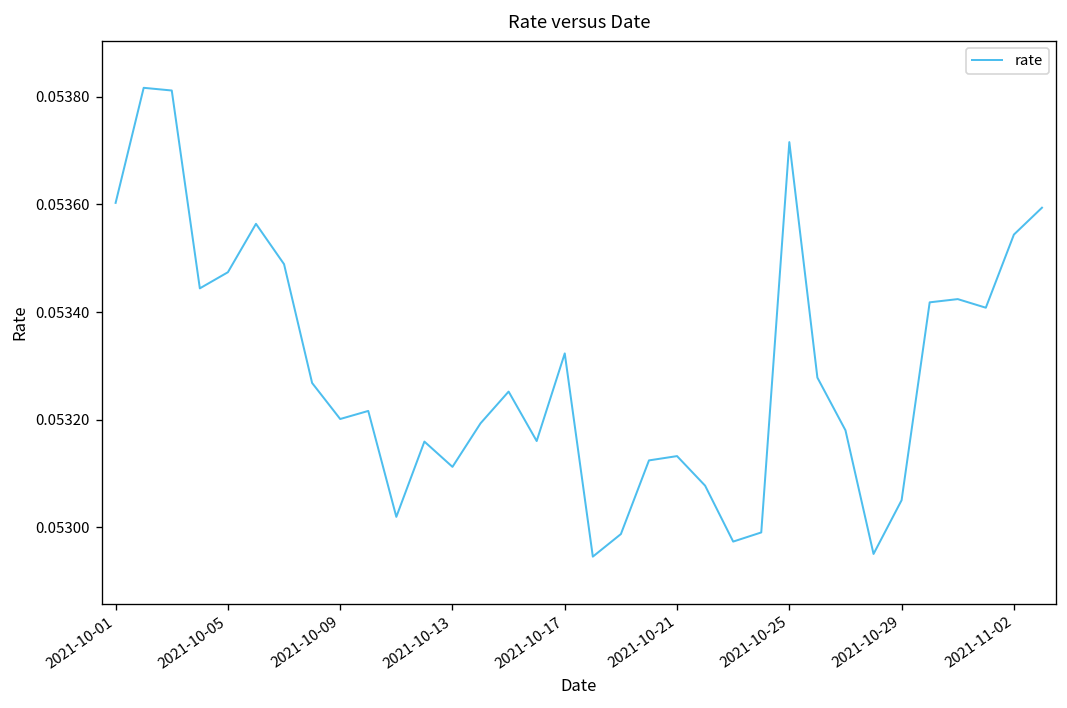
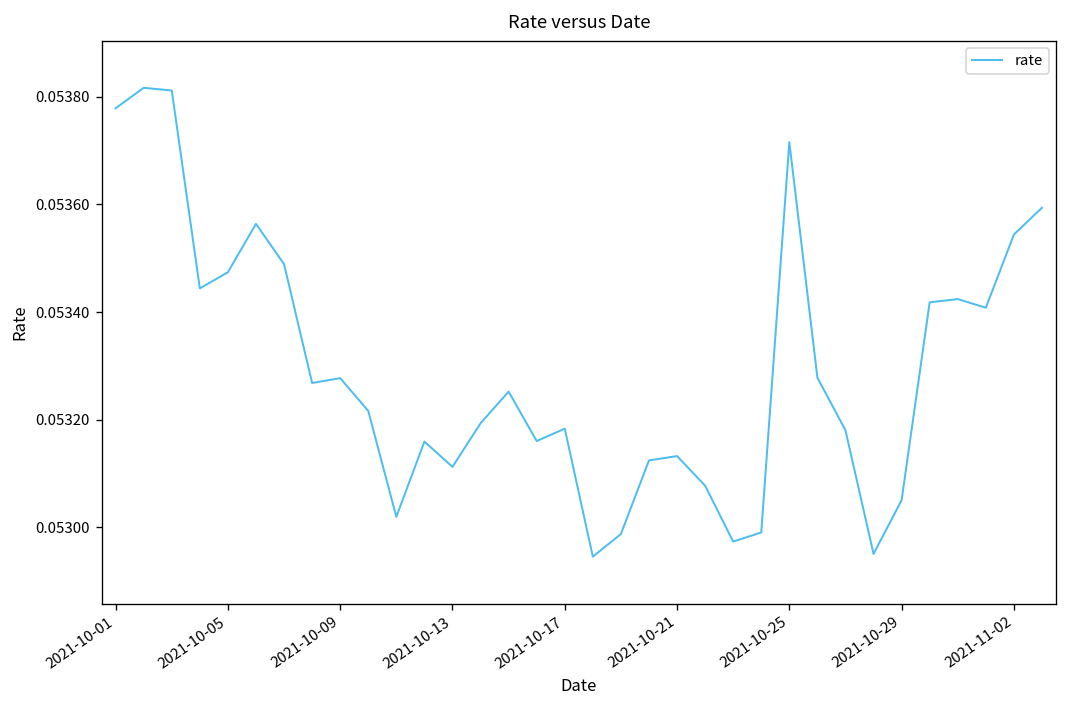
  {
-   "2021-10-01": 0.05360,
+   "2021-10-01": 0.05378,
    "2021-10-05": 0.05347,
-   "2021-10-09": 0.05320,
+   "2021-10-09": 0.05328,
    "2021-10-13": 0.05311,
-   "2021-10-17": 0.05332,
+   "2021-10-17": 0.05318,
    "2021-10-21": 0.05313,
    "2021-10-25": 0.05372,
    "2021-10-29": 0.05305,
    "2021-11-02": 0.05354
  }
